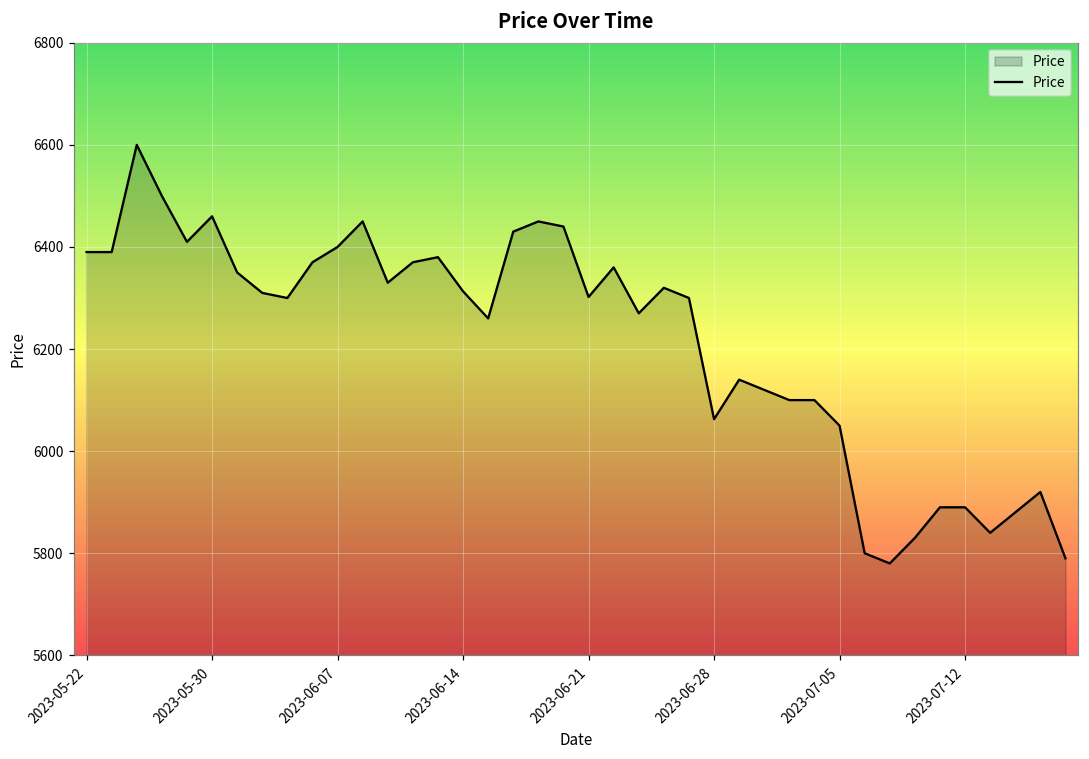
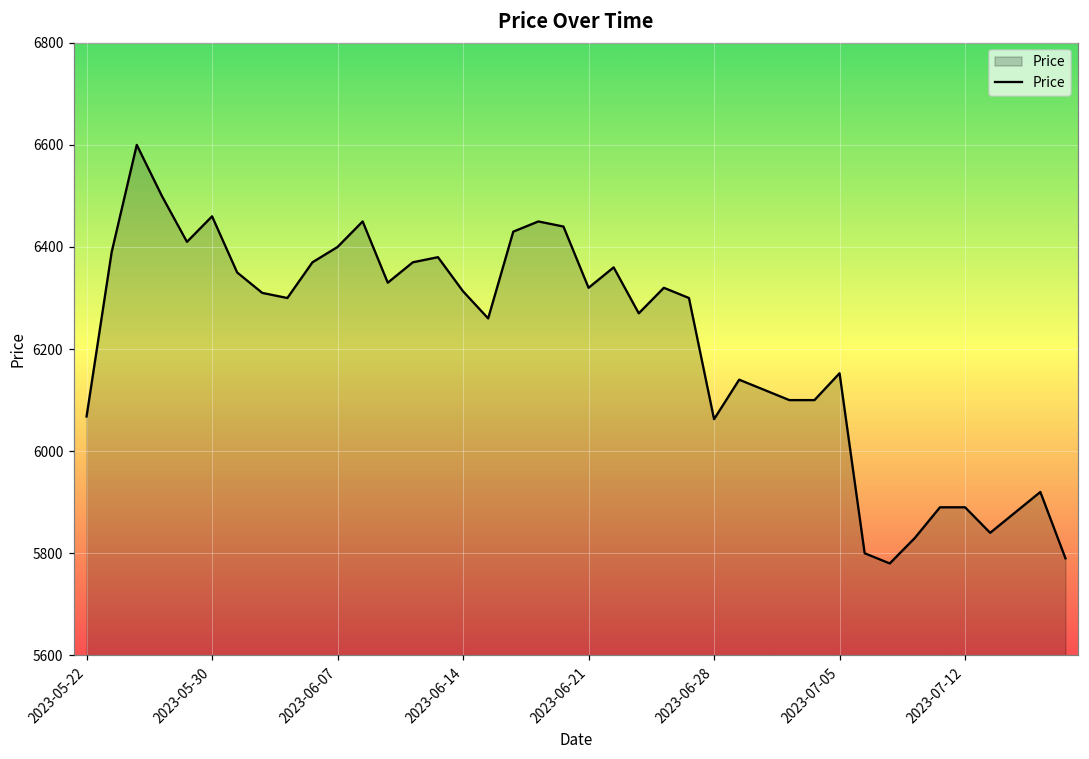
  {
-   "2023-05-22": 6390,
+   "2023-05-22": 6070,
    "2023-05-30": 6460,
    "2023-06-07": 6400,
    "2023-06-14": 6310,
-   "2023-06-21": 6300,
+   "2023-06-21": 6320,
    "2023-06-28": 6060,
-   "2023-07-05": 6050,
+   "2023-07-05": 6150,
    "2023-07-12": 5890
  }
